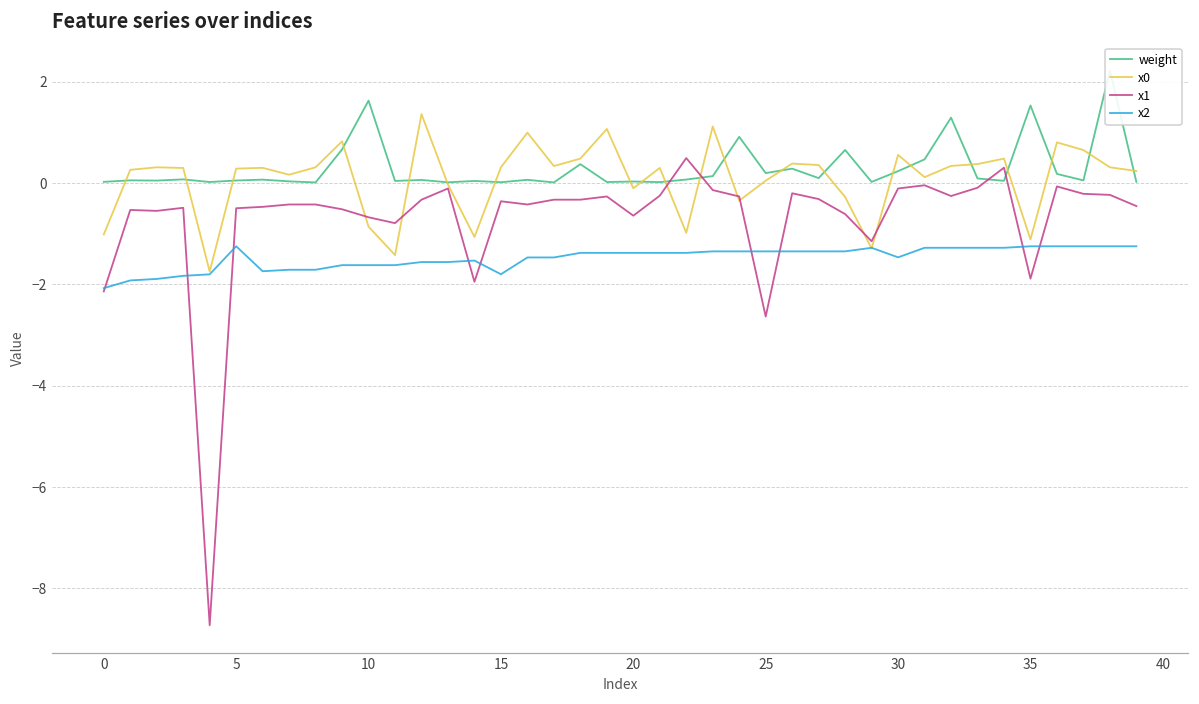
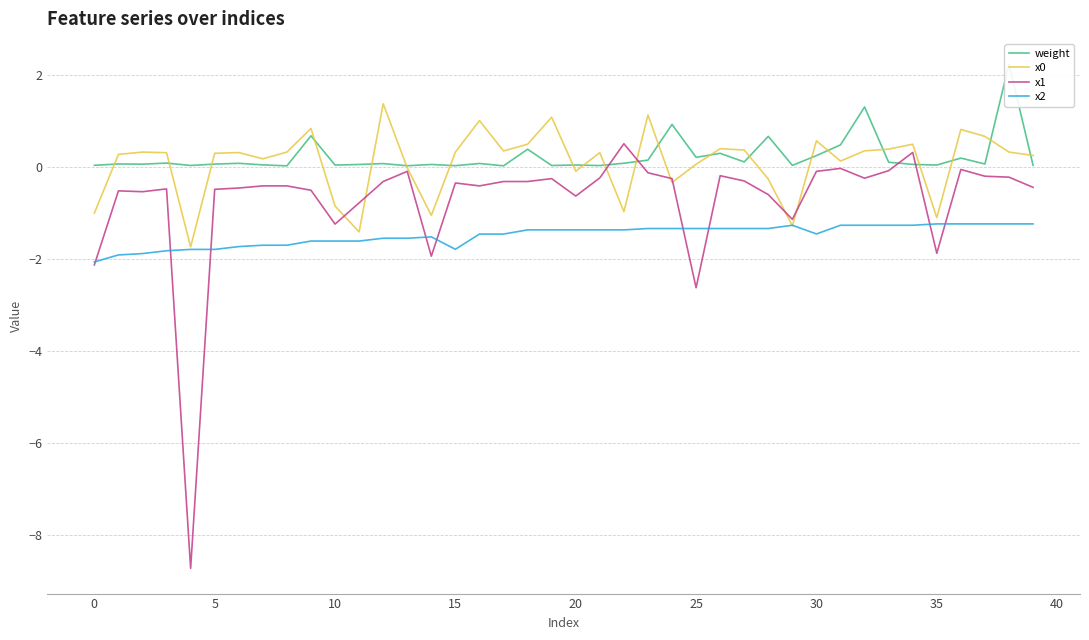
  {
    "weight": {
      "0": 0.0,
      "5": 0.1,
-     "10": 1.6,
+     "10": 0.0,
      "15": 0.0,
      "20": 0.0,
      "25": 0.2,
      "30": 0.2,
-     "35": 1.5
+     "35": 0.0
    },
    "x0": {
      "0": -1.0,
      "5": 0.3,
      "10": -0.9,
      "15": 0.3,
      "20": -0.1,
      "25": 0.1,
      "30": 0.6,
      "35": -1.1
    },
    "x1": {
      "0": -2.1,
      "5": -0.5,
-     "10": -0.7,
+     "10": -1.2,
      "15": -0.4,
      "20": -0.6,
      "25": -2.6,
      "30": -0.1,
      "35": -1.9
    },
    "x2": {
      "0": -2.1,
-     "5": -1.2,
+     "5": -1.8,
      "10": -1.6,
      "15": -1.8,
      "20": -1.4,
      "25": -1.3,
      "30": -1.5,
      "35": -1.2
    }
  }
